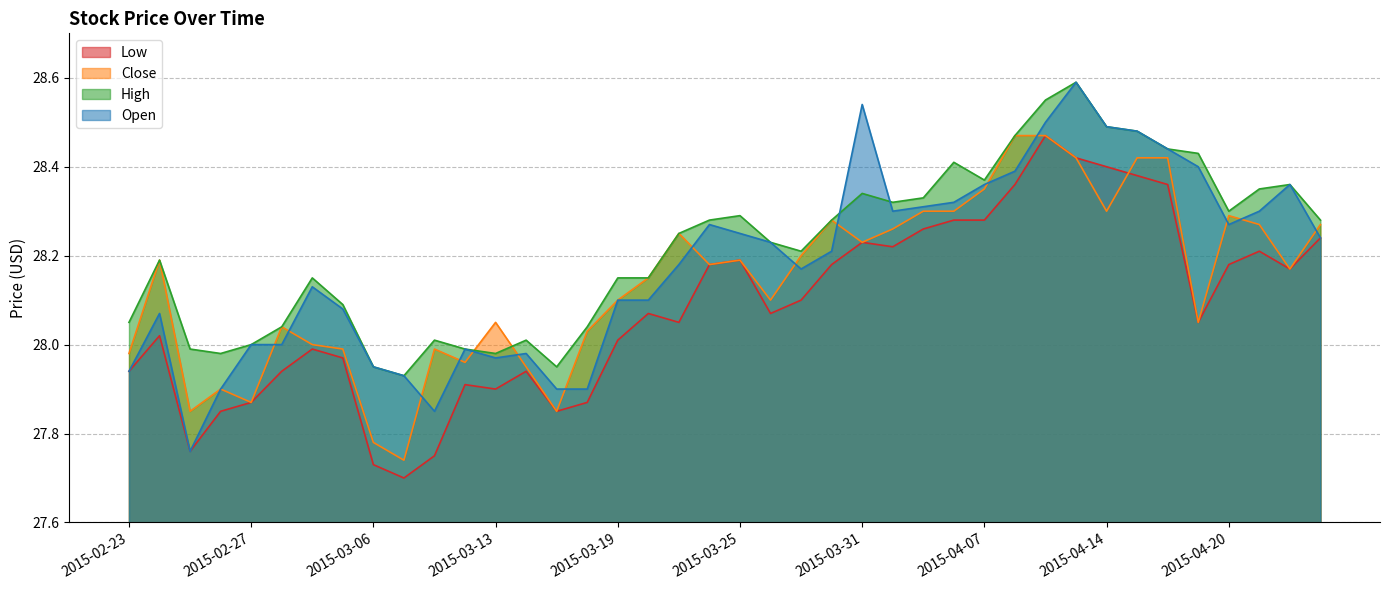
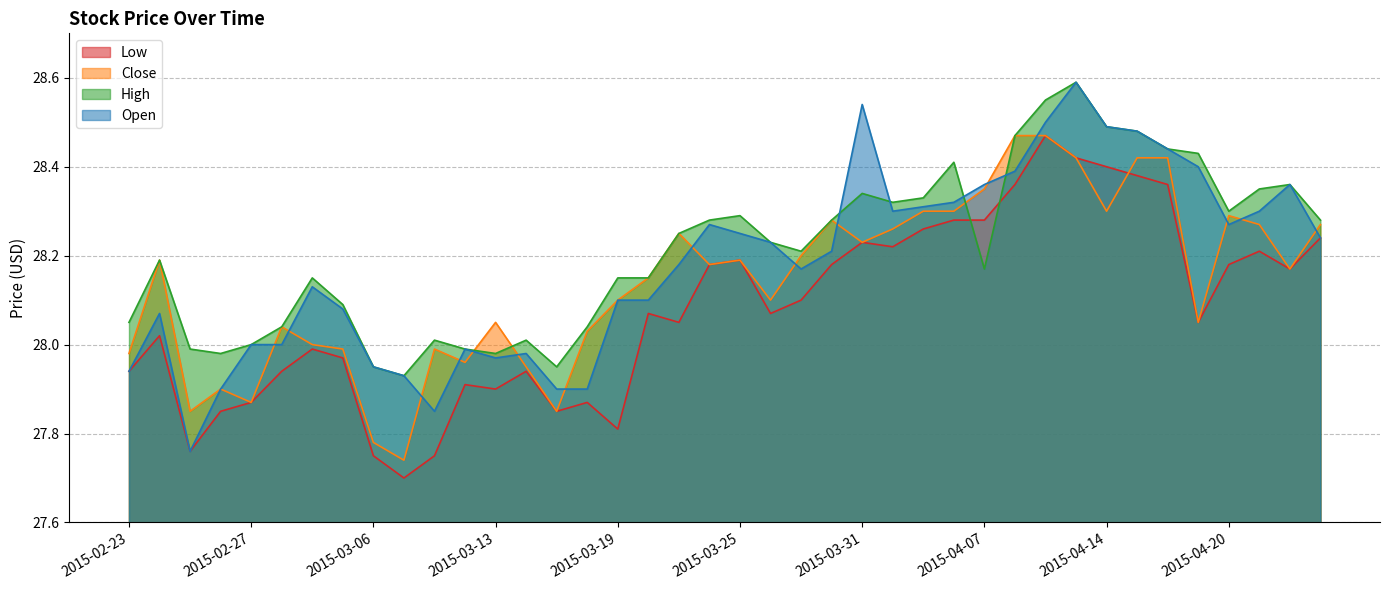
  {
    "Low": {
-     "2015-03-06": 27.73,
+     "2015-03-06": 27.75,
      "2015-03-13": 27.90,
-     "2015-03-19": 28.01,
+     "2015-03-19": 27.81,
      "2015-04-07": 28.28,
      "2015-04-14": 28.40,
      "2015-04-20": 28.18
    },
    "Close": {
      "2015-02-23": 27.98,
      "2015-03-06": 27.78,
      "2015-03-13": 28.05,
      "2015-04-07": 28.35,
      "2015-04-14": 28.30,
      "2015-04-20": 28.29
    },
    "High": {
      "2015-02-23": 28.05,
      "2015-03-13": 27.98,
      "2015-03-19": 28.15,
      "2015-03-25": 28.29,
      "2015-03-31": 28.34,
-     "2015-04-07": 28.37,
+     "2015-04-07": 28.17,
      "2015-04-20": 28.30
    },
    "Open": {
      "2015-03-13": 27.97,
      "2015-03-25": 28.25,
      "2015-03-31": 28.54,
      "2015-04-07": 28.36,
      "2015-04-20": 28.27
    }
  }
